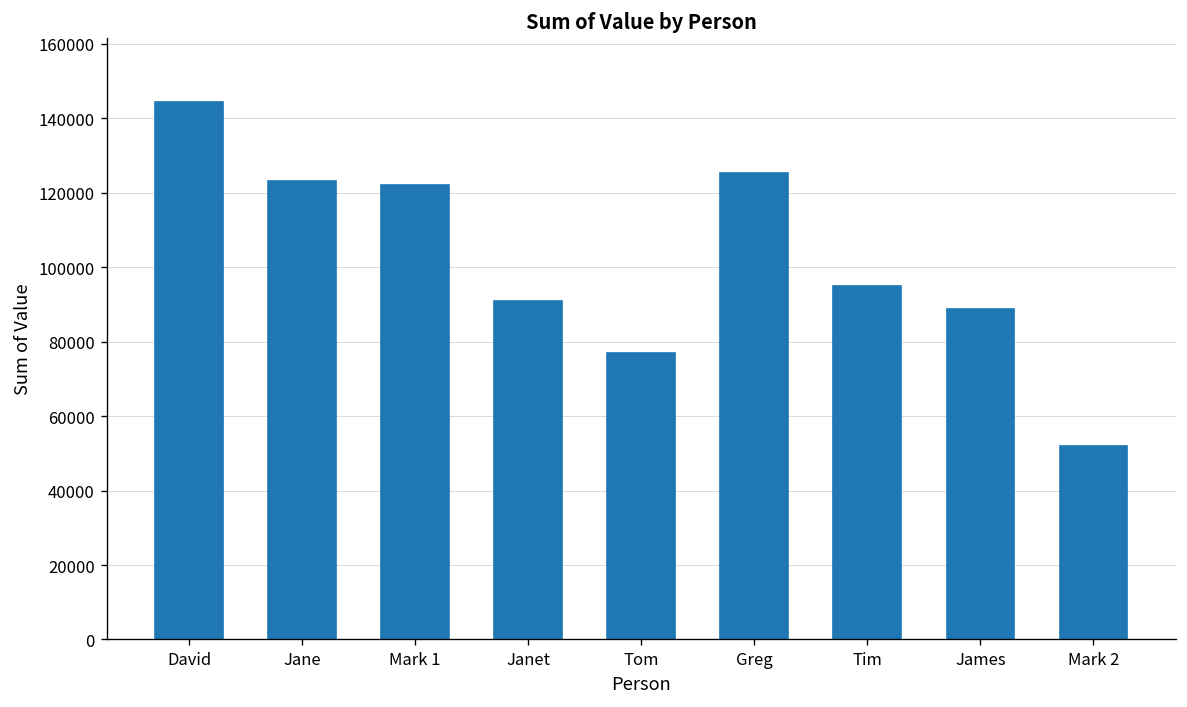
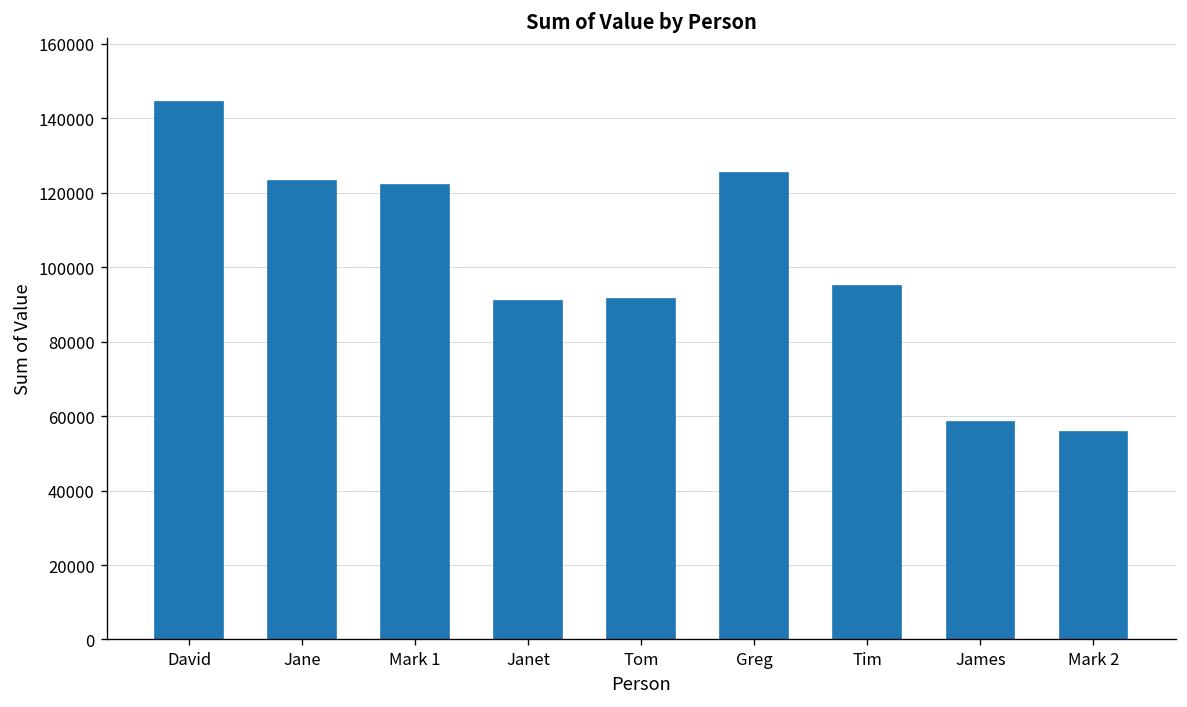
  {
    "David": 144000,
    "Jane": 123000,
    "Mark 1": 122000,
    "Janet": 91000,
-   "Tom": 77000,
+   "Tom": 91000,
    "Greg": 125000,
    "Tim": 95000,
-   "James": 89000,
-   "Mark 2": 52000
+   "James": 59000,
+   "Mark 2": 56000
  }
